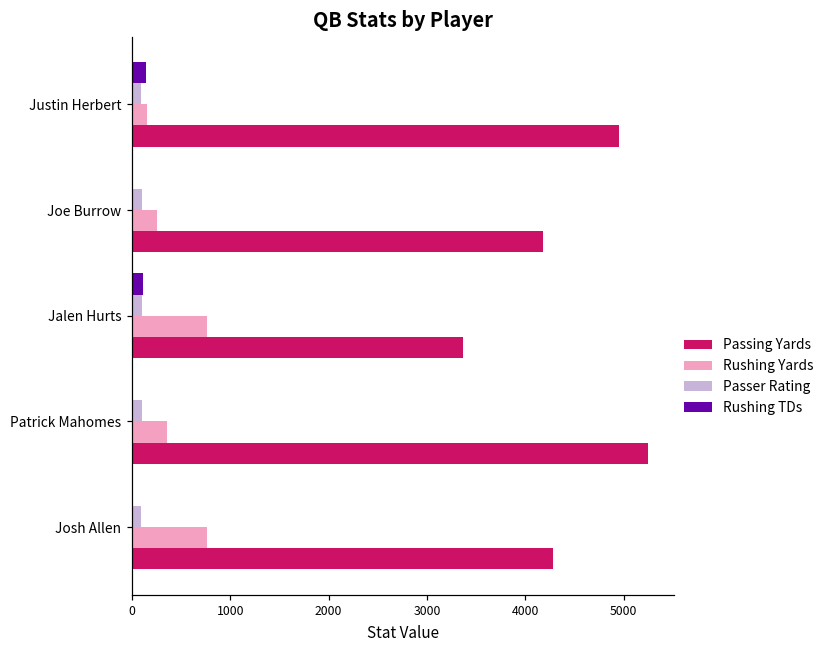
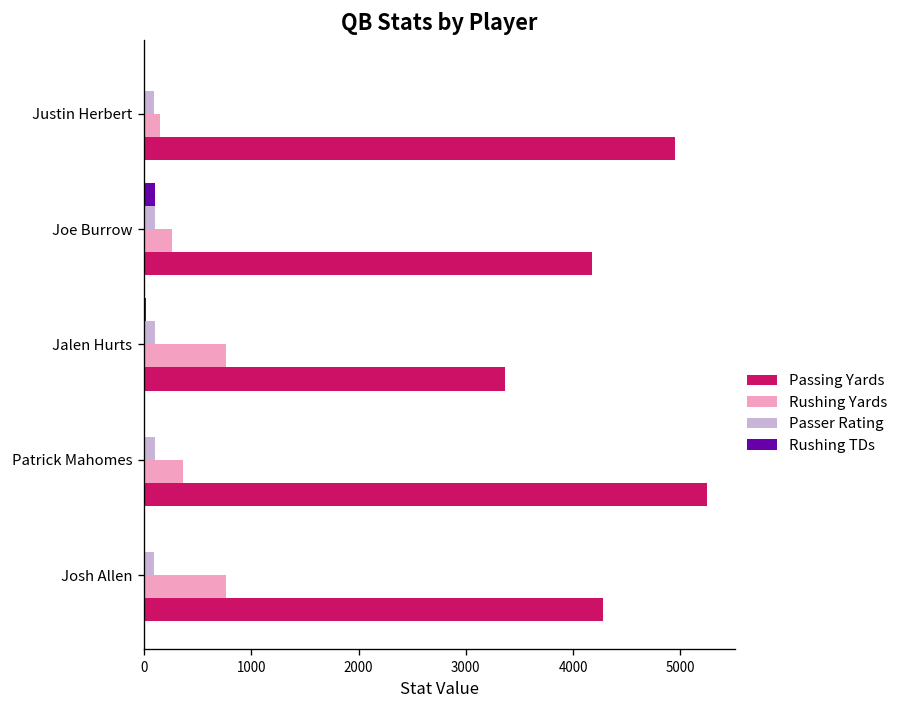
  {
    "Passing Yards": {
      "Justin Herbert": 5000,
      "Joe Burrow": 4200,
      "Jalen Hurts": 3400,
      "Patrick Mahomes": 5300,
      "Josh Allen": 4300
    },
    "Rushing TDs": {
-     "Justin Herbert": 100,
-     "Joe Burrow": 0,
-     "Jalen Hurts": 100
+     "Justin Herbert": 0,
+     "Joe Burrow": 100,
+     "Jalen Hurts": 0
    }
  }
